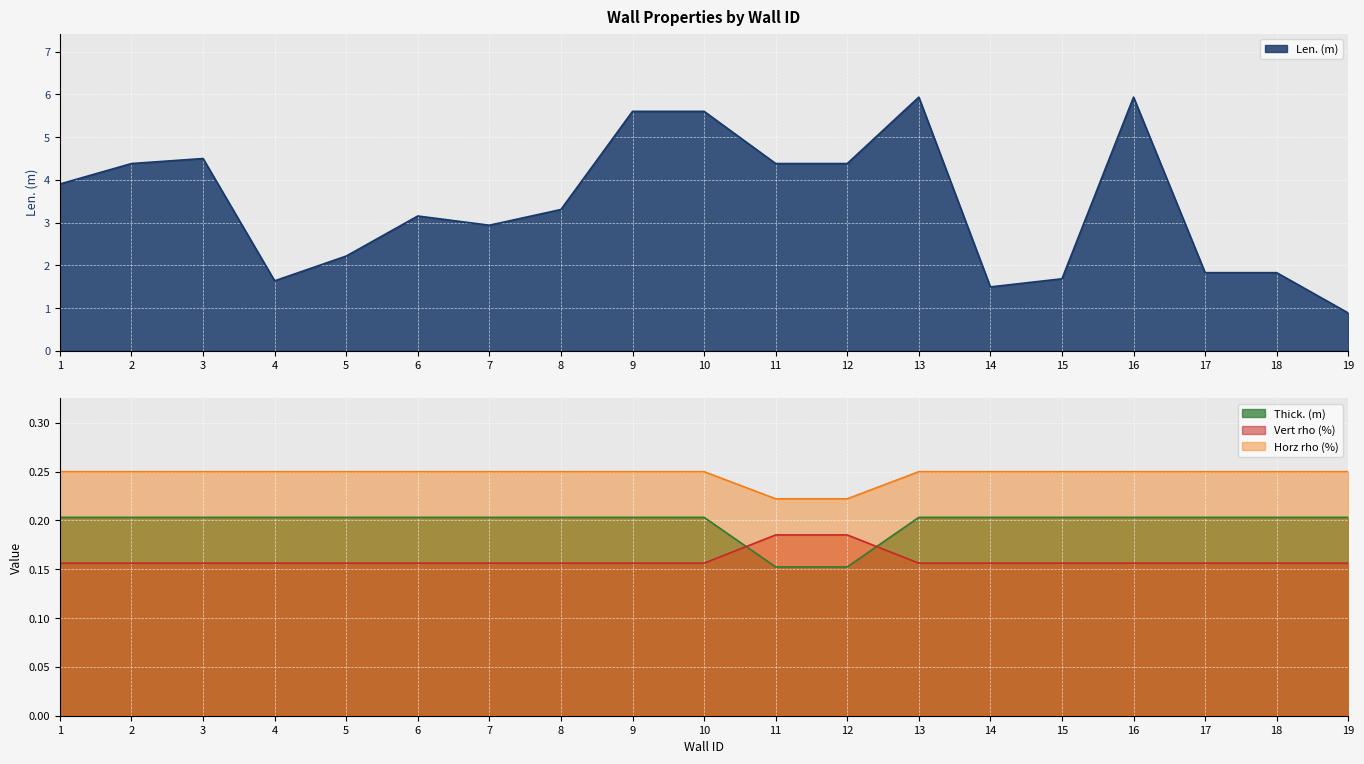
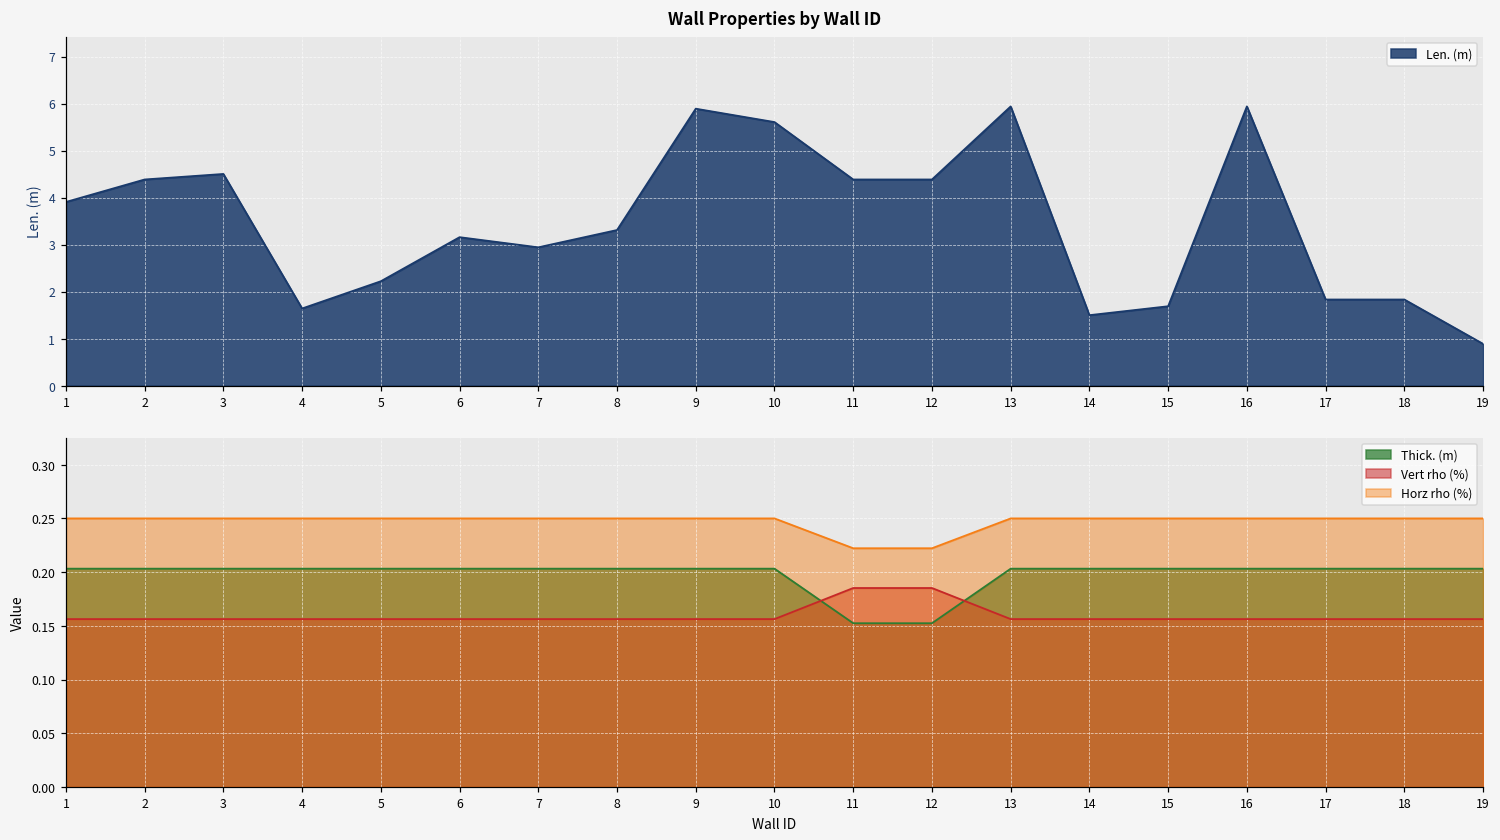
  {
    "Wall Properties by Wall ID": {
      "1": 3.9,
      "2": 4.4,
      "3": 4.5,
      "4": 1.6,
      "5": 2.2,
      "6": 3.2,
      "7": 2.9,
      "8": 3.3,
-     "9": 5.6,
+     "9": 5.9,
      "10": 5.6,
      "11": 4.4,
      "12": 4.4,
      "13": 5.9,
      "14": 1.5,
      "15": 1.7,
      "16": 5.9,
      "17": 1.8,
      "18": 1.8,
      "19": 0.9
    }
  }
